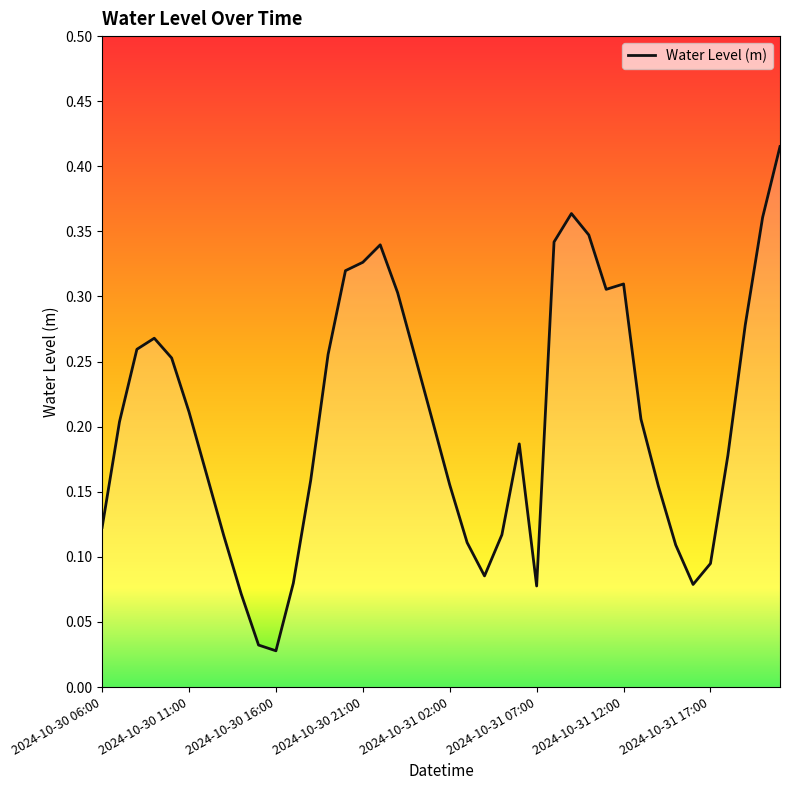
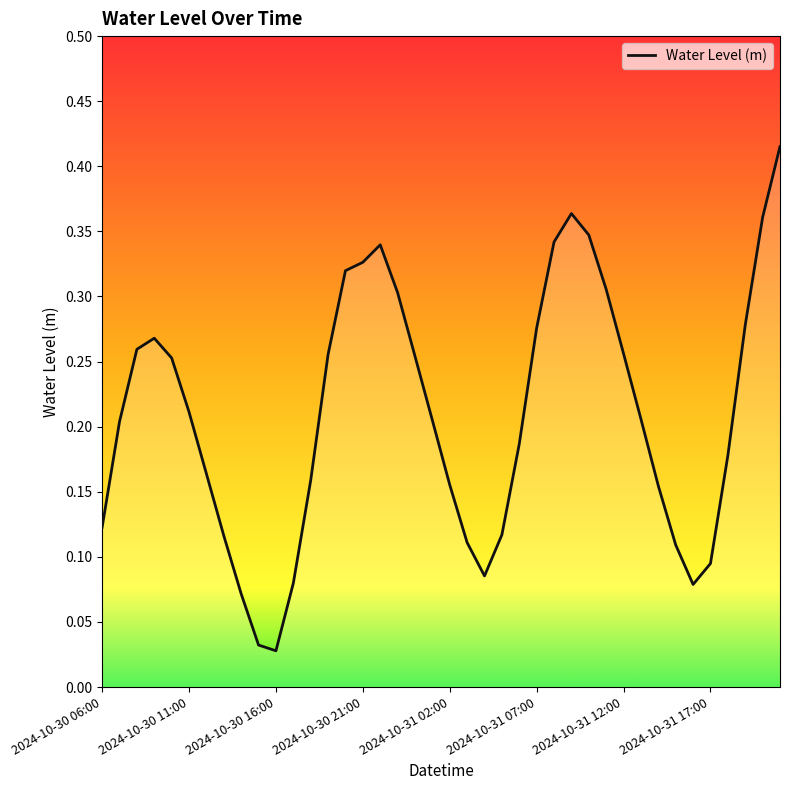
  {
    "2024-10-30 06:00": 0.123,
    "2024-10-30 11:00": 0.211,
    "2024-10-30 16:00": 0.028,
    "2024-10-30 21:00": 0.326,
    "2024-10-31 02:00": 0.155,
-   "2024-10-31 07:00": 0.078,
-   "2024-10-31 12:00": 0.310,
+   "2024-10-31 07:00": 0.276,
+   "2024-10-31 12:00": 0.256,
    "2024-10-31 17:00": 0.095
  }
